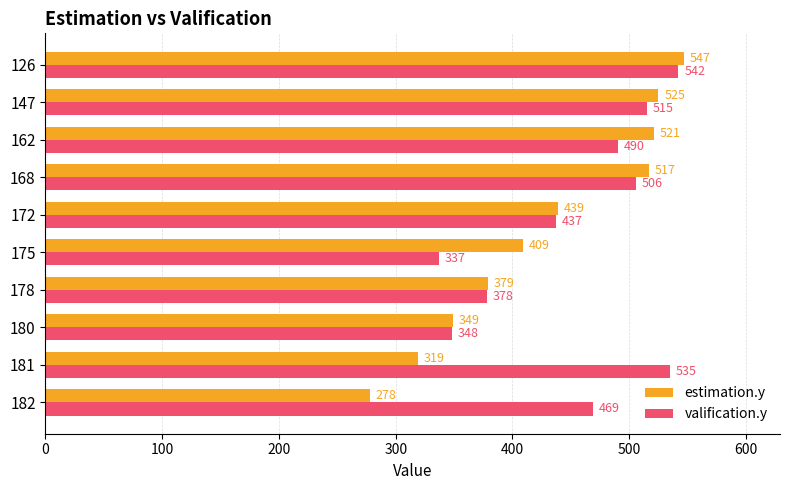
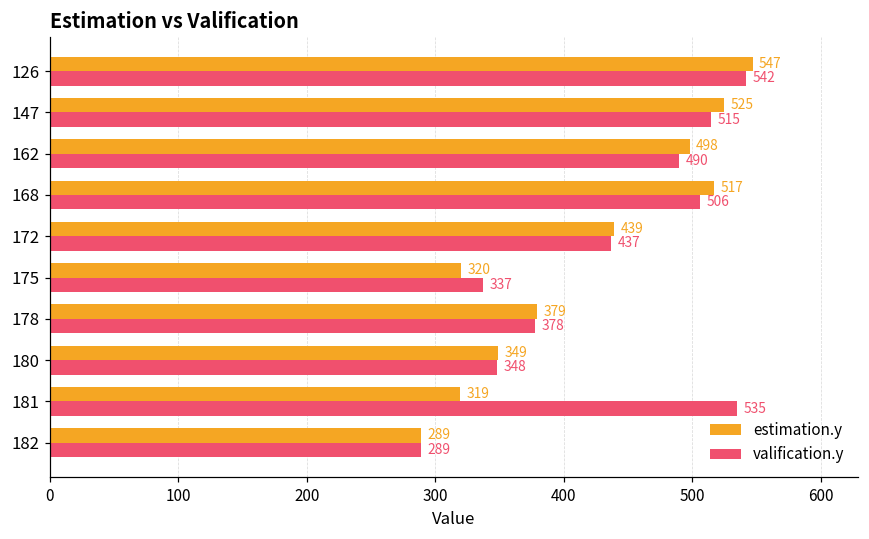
  {
    "estimation.y": {
      "126": 547,
      "147": 525,
-     "162": 521,
+     "162": 498,
      "168": 517,
      "172": 439,
-     "175": 409,
+     "175": 320,
      "178": 379,
      "180": 349,
      "181": 319,
-     "182": 278
+     "182": 289
    },
    "valification.y": {
      "126": 542,
      "147": 515,
      "162": 490,
      "168": 506,
      "172": 437,
      "175": 337,
      "178": 378,
      "180": 348,
      "181": 535,
-     "182": 469
+     "182": 289
    }
  }
